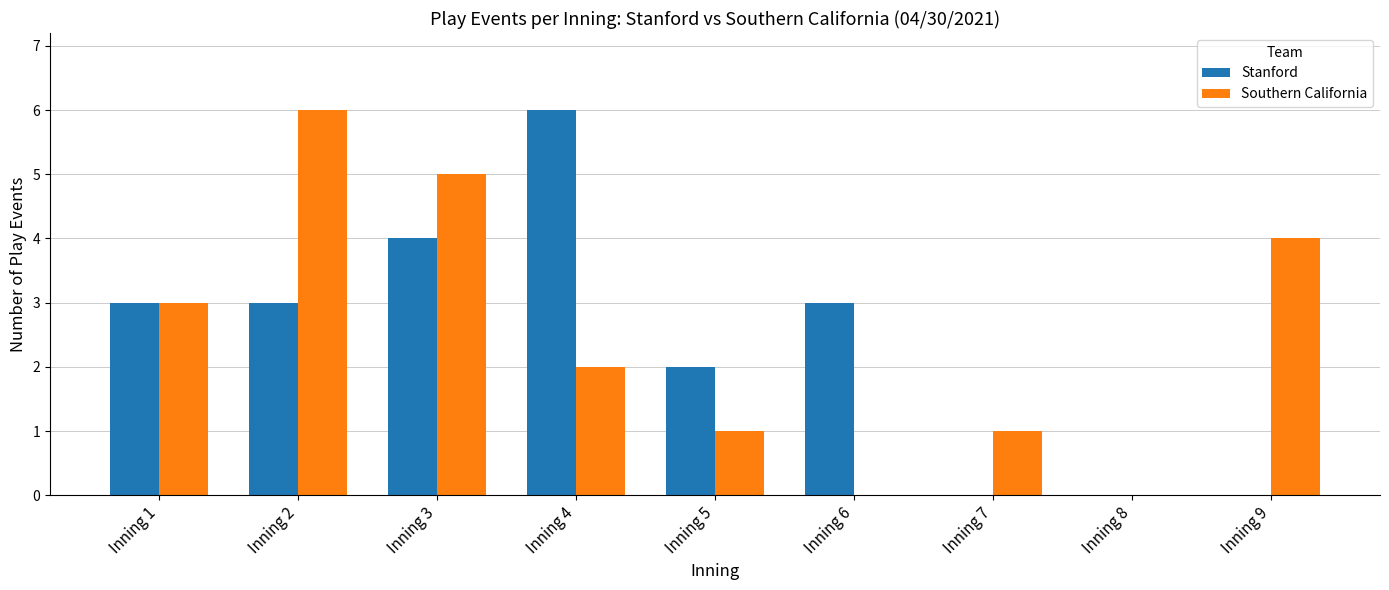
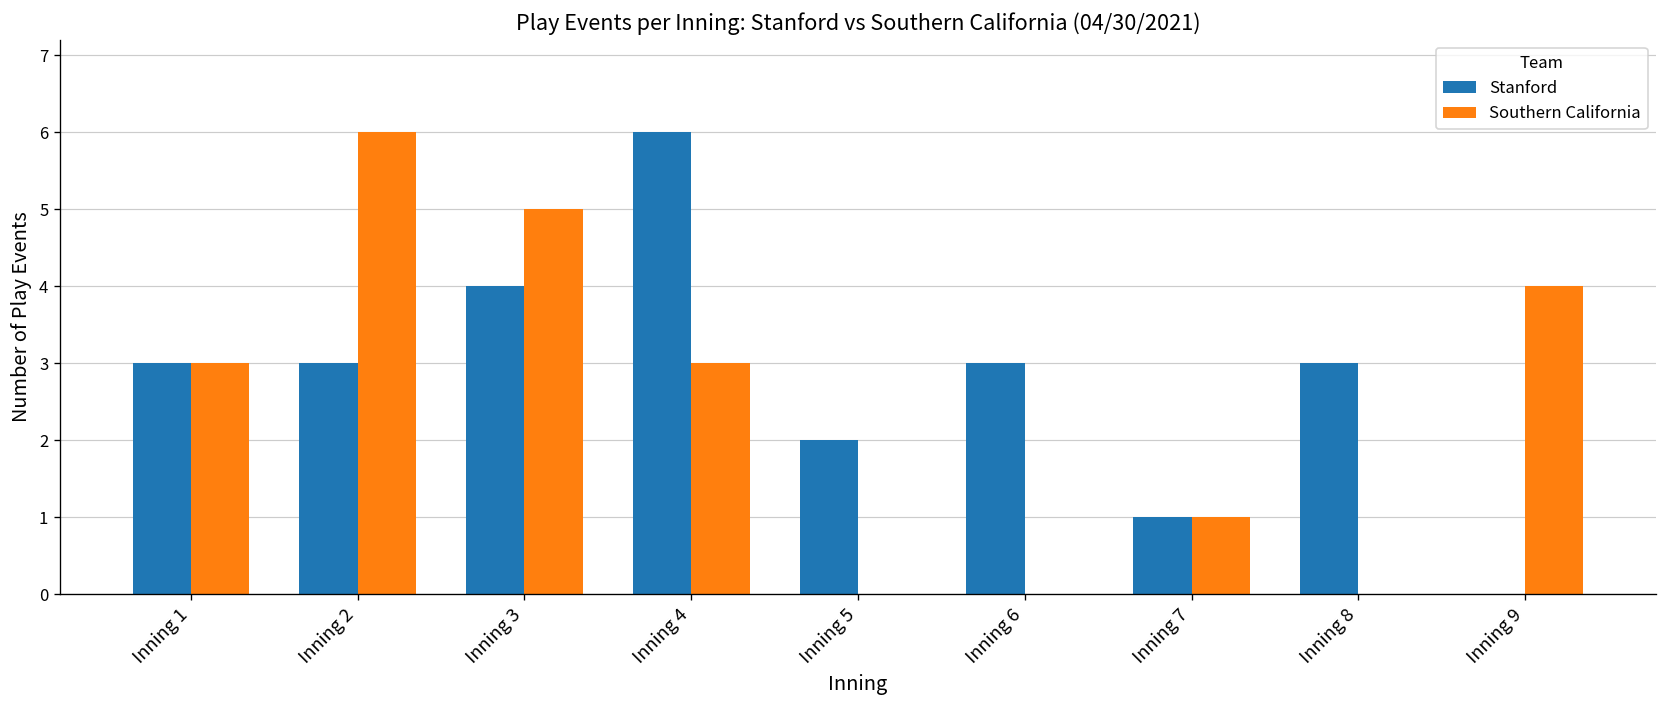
  {
    "Stanford": {
      "Inning 1": 3,
      "Inning 2": 3,
      "Inning 3": 4,
      "Inning 4": 6,
      "Inning 5": 2,
      "Inning 6": 3,
-     "Inning 7": 0,
-     "Inning 8": 0,
+     "Inning 7": 1,
+     "Inning 8": 3,
      "Inning 9": 0
    },
    "Southern California": {
      "Inning 1": 3,
      "Inning 2": 6,
      "Inning 3": 5,
-     "Inning 4": 2,
-     "Inning 5": 1,
+     "Inning 4": 3,
+     "Inning 5": 0,
      "Inning 6": 0,
      "Inning 7": 1,
      "Inning 8": 0,
      "Inning 9": 4
    }
  }
